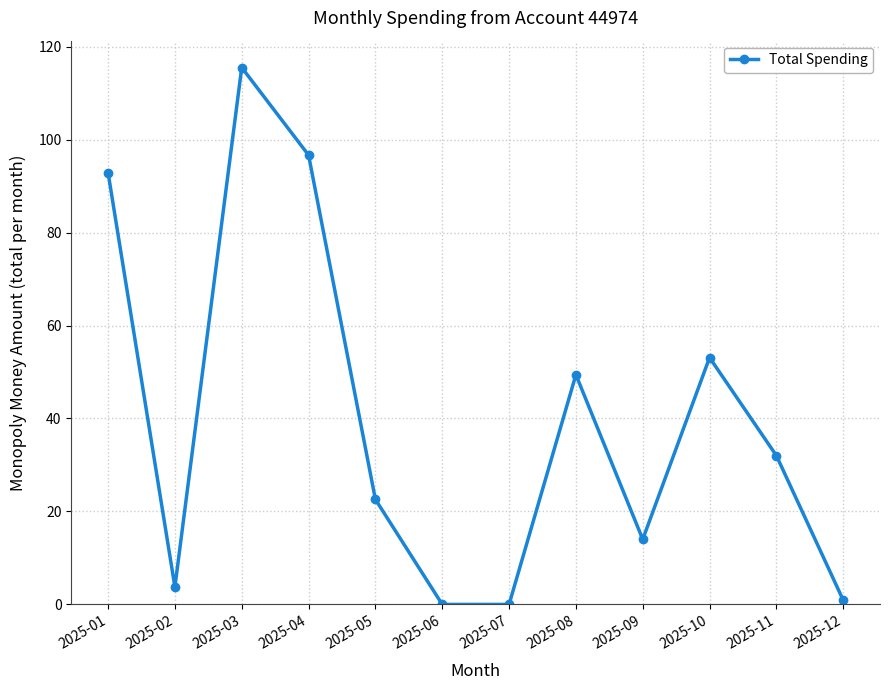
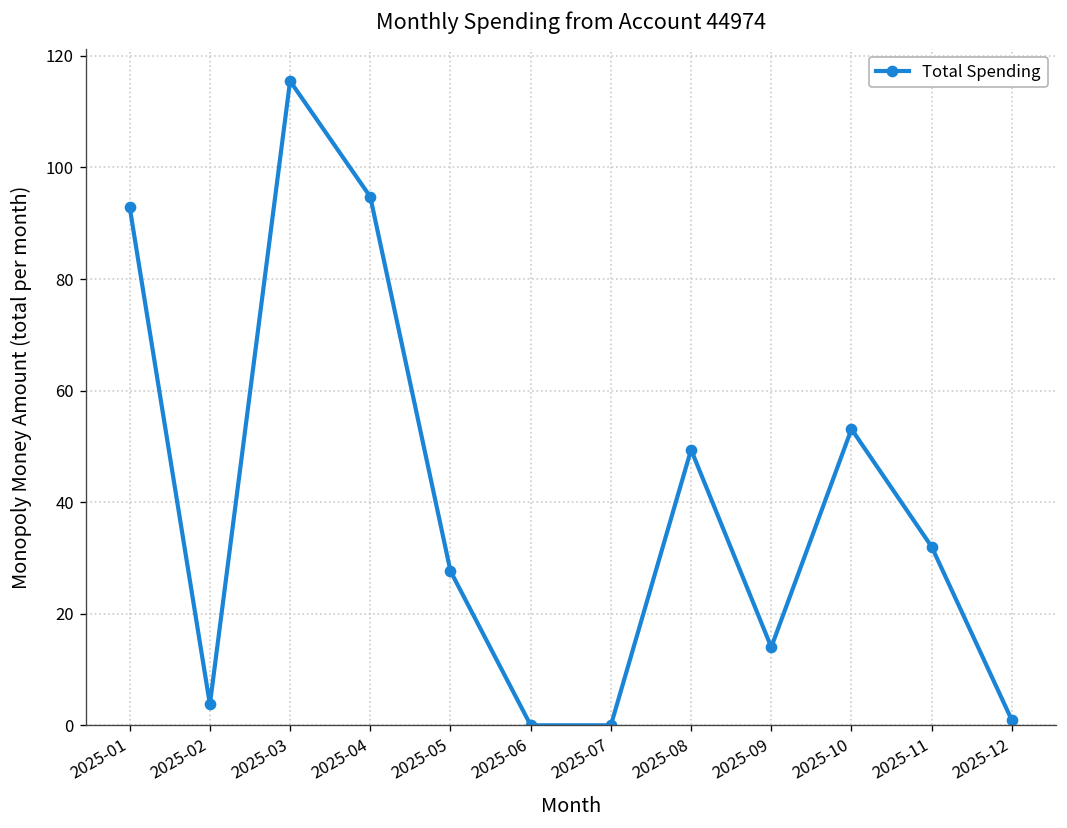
  {
    "2025-01": 93,
    "2025-02": 4,
    "2025-03": 116,
-   "2025-04": 97,
-   "2025-05": 23,
+   "2025-04": 95,
+   "2025-05": 28,
    "2025-06": 0,
    "2025-07": 0,
    "2025-08": 49,
    "2025-09": 14,
    "2025-10": 53,
    "2025-11": 32,
    "2025-12": 1
  }
